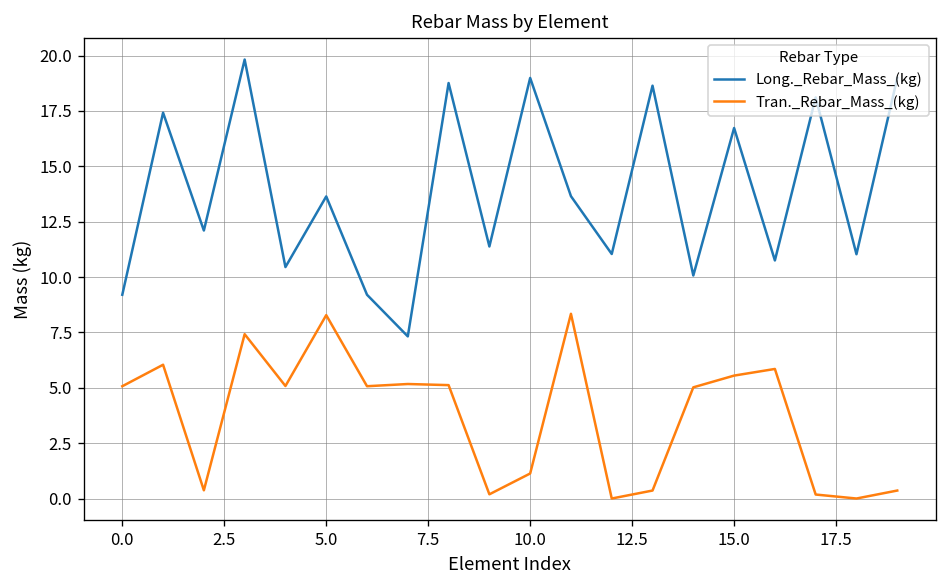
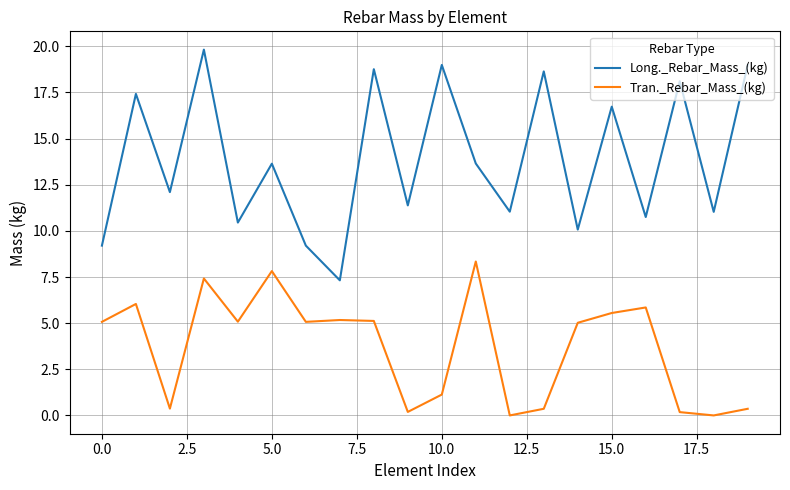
  {
    "Long._Rebar_Mass_(kg)": {
      "0.0": 9.2,
      "5.0": 13.6,
      "10.0": 19.0,
      "15.0": 16.7
    },
    "Tran._Rebar_Mass_(kg)": {
      "0.0": 5.1,
-     "5.0": 8.3,
+     "5.0": 7.8,
      "10.0": 1.1,
      "15.0": 5.6
    }
  }
